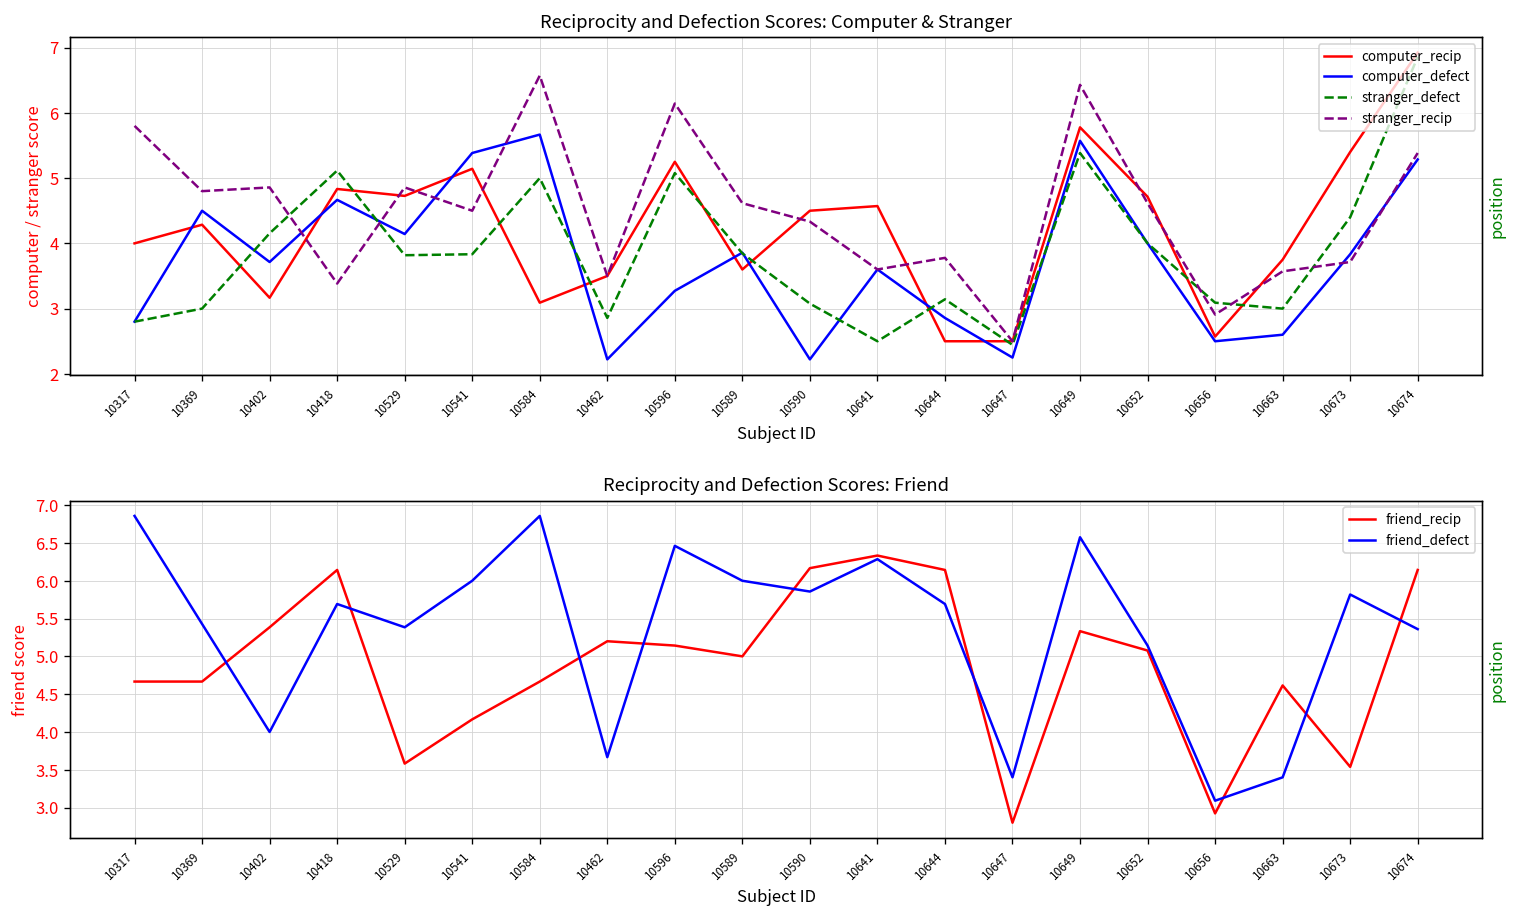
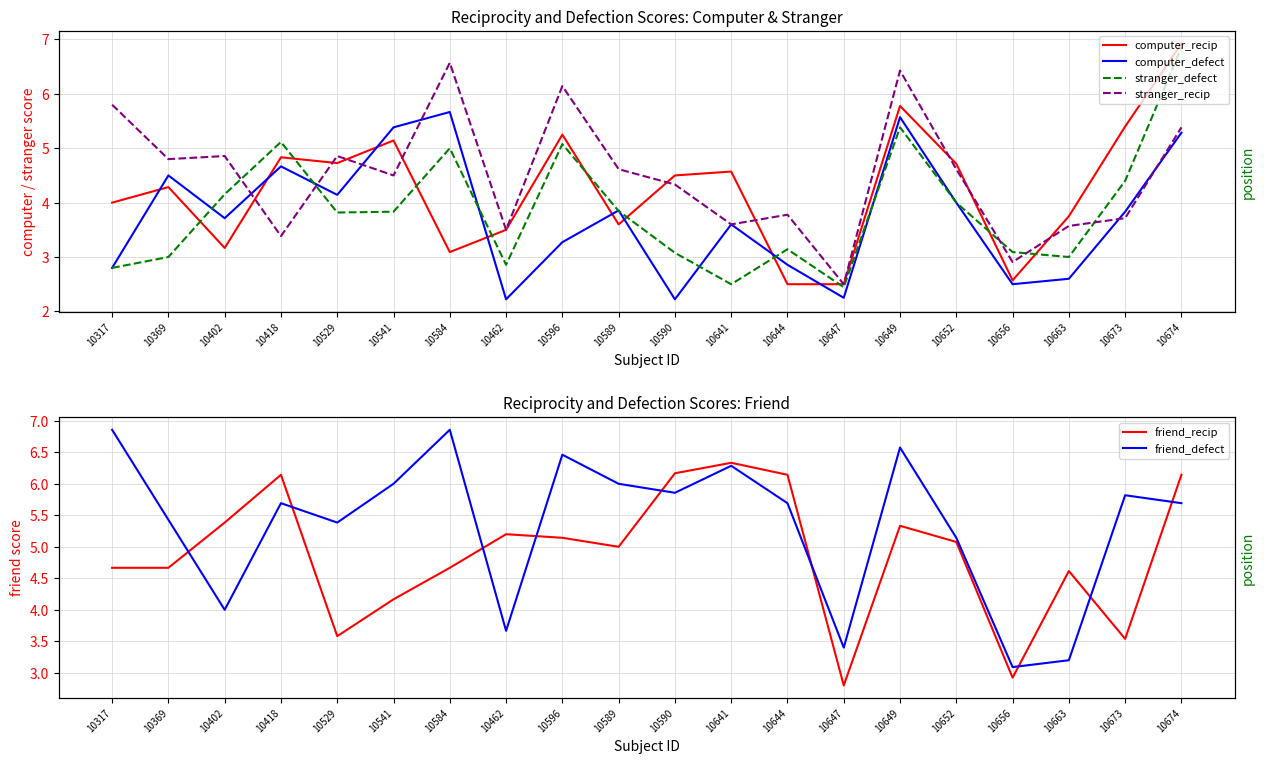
  {
    "Reciprocity and Defection Scores: Computer & Stranger": {
      "computer_recip": {
        "10317": 4.0,
        "10369": 4.3,
        "10402": 3.2,
        "10418": 4.8,
        "10529": 4.7,
        "10541": 5.1,
        "10584": 3.1,
        "10596": 5.3,
        "10589": 3.6,
        "10590": 4.5,
        "10641": 4.6,
        "10644": 2.5,
        "10649": 5.8,
        "10652": 4.7,
        "10656": 2.6,
        "10663": 3.8,
        "10673": 5.4
      },
      "computer_defect": {
        "10369": 4.5,
        "10402": 3.7,
        "10418": 4.7,
        "10529": 4.1,
        "10541": 5.4,
        "10584": 5.7,
        "10462": 2.2,
        "10596": 3.3,
        "10590": 2.2,
        "10644": 2.9,
        "10647": 2.3,
        "10649": 5.6,
        "10656": 2.5,
        "10663": 2.6,
        "10673": 3.8,
        "10674": 5.3
      },
      "stranger_defect": {
        "10369": 3.0,
        "10402": 4.2,
        "10418": 5.1,
        "10529": 3.8,
        "10541": 3.8,
        "10584": 5.0,
        "10462": 2.9,
        "10596": 5.1,
        "10590": 3.1,
        "10641": 2.5,
        "10644": 3.1,
        "10647": 2.4,
        "10649": 5.4,
        "10656": 3.1,
        "10663": 3.0,
        "10673": 4.4
      },
      "stranger_recip": {
        "10317": 5.8,
        "10369": 4.8,
        "10402": 4.9,
        "10418": 3.4,
        "10529": 4.9,
        "10541": 4.5,
        "10584": 6.6,
        "10596": 6.1,
        "10589": 4.6,
        "10590": 4.3,
        "10644": 3.8,
        "10649": 6.4,
        "10652": 4.6,
        "10656": 2.9,
        "10663": 3.6,
        "10673": 3.7,
        "10674": 5.4
      }
    },
    "Reciprocity and Defection Scores: Friend": {
      "friend_recip": {
        "10317": 4.7,
        "10369": 4.7,
        "10402": 5.4,
        "10418": 6.1,
        "10529": 3.6,
        "10541": 4.2,
        "10584": 4.7,
        "10462": 5.2,
        "10596": 5.1,
        "10589": 5.0,
        "10590": 6.2,
        "10641": 6.3,
        "10644": 6.1,
        "10647": 2.8,
        "10649": 5.3,
        "10652": 5.1,
        "10656": 2.9,
        "10663": 4.6,
        "10673": 3.5,
        "10674": 6.1
      },
      "friend_defect": {
        "10317": 6.9,
        "10369": 5.4,
        "10402": 4.0,
        "10418": 5.7,
        "10529": 5.4,
        "10541": 6.0,
        "10584": 6.9,
        "10462": 3.7,
        "10596": 6.5,
        "10589": 6.0,
        "10590": 5.9,
        "10641": 6.3,
        "10644": 5.7,
        "10647": 3.4,
        "10649": 6.6,
        "10652": 5.1,
        "10656": 3.1,
-       "10663": 3.4,
+       "10663": 3.2,
        "10673": 5.8,
-       "10674": 5.4
+       "10674": 5.7
      }
    }
  }
